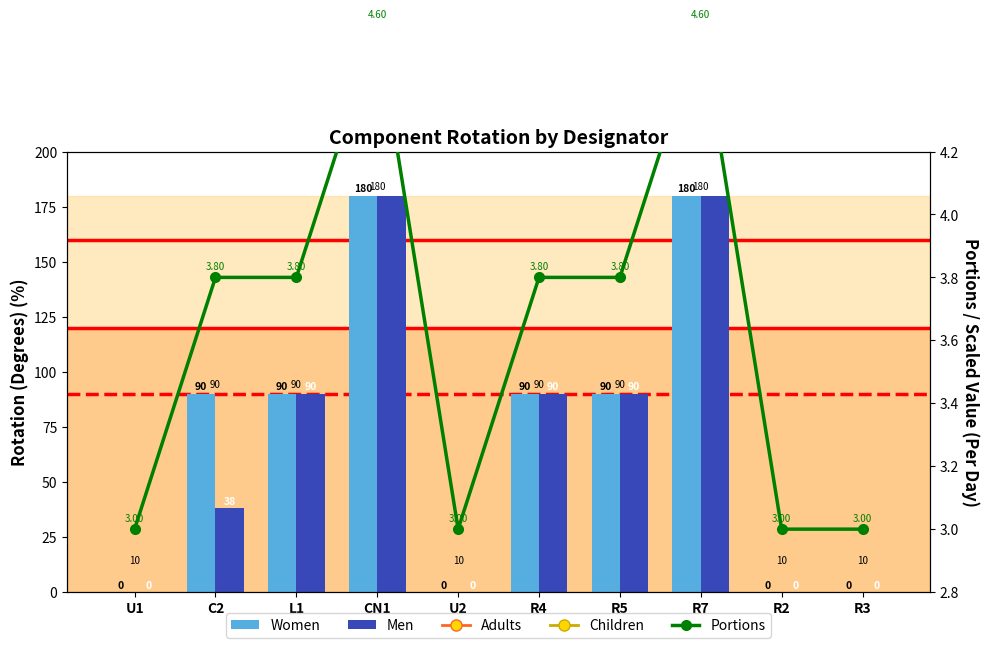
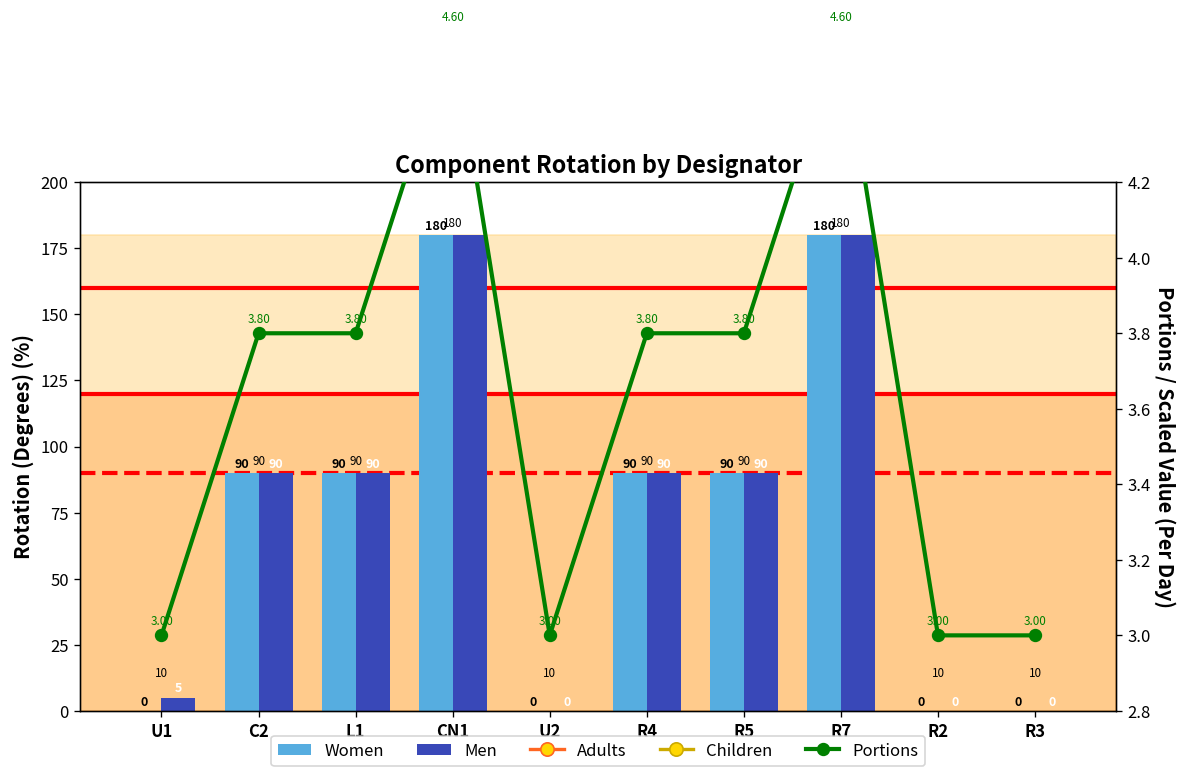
  {
    "Women": {
      "U1": 0,
      "C2": 90,
      "L1": 90,
      "CN1": 180,
      "U2": 0,
      "R4": 90,
      "R5": 90,
      "R7": 180,
      "R2": 0,
      "R3": 0
    },
    "Men": {
-     "U1": 0,
-     "C2": 38,
+     "U1": 5,
+     "C2": 90,
      "L1": 90,
      "U2": 0,
      "R4": 90,
      "R5": 90,
      "R2": 0,
      "R3": 0
    },
    "Portions": {
      "U1": 3.00,
      "C2": 3.80,
      "L1": 3.80,
      "U2": 3.00,
      "R4": 3.80,
      "R5": 3.80,
      "R2": 3.00,
      "R3": 3.00
    }
  }
